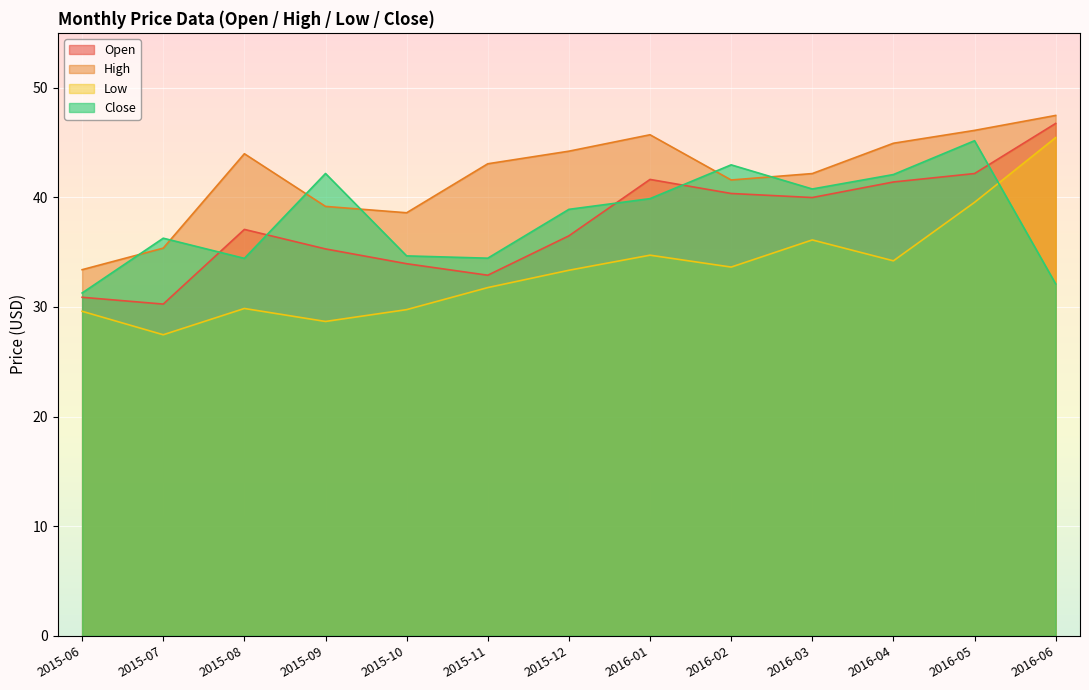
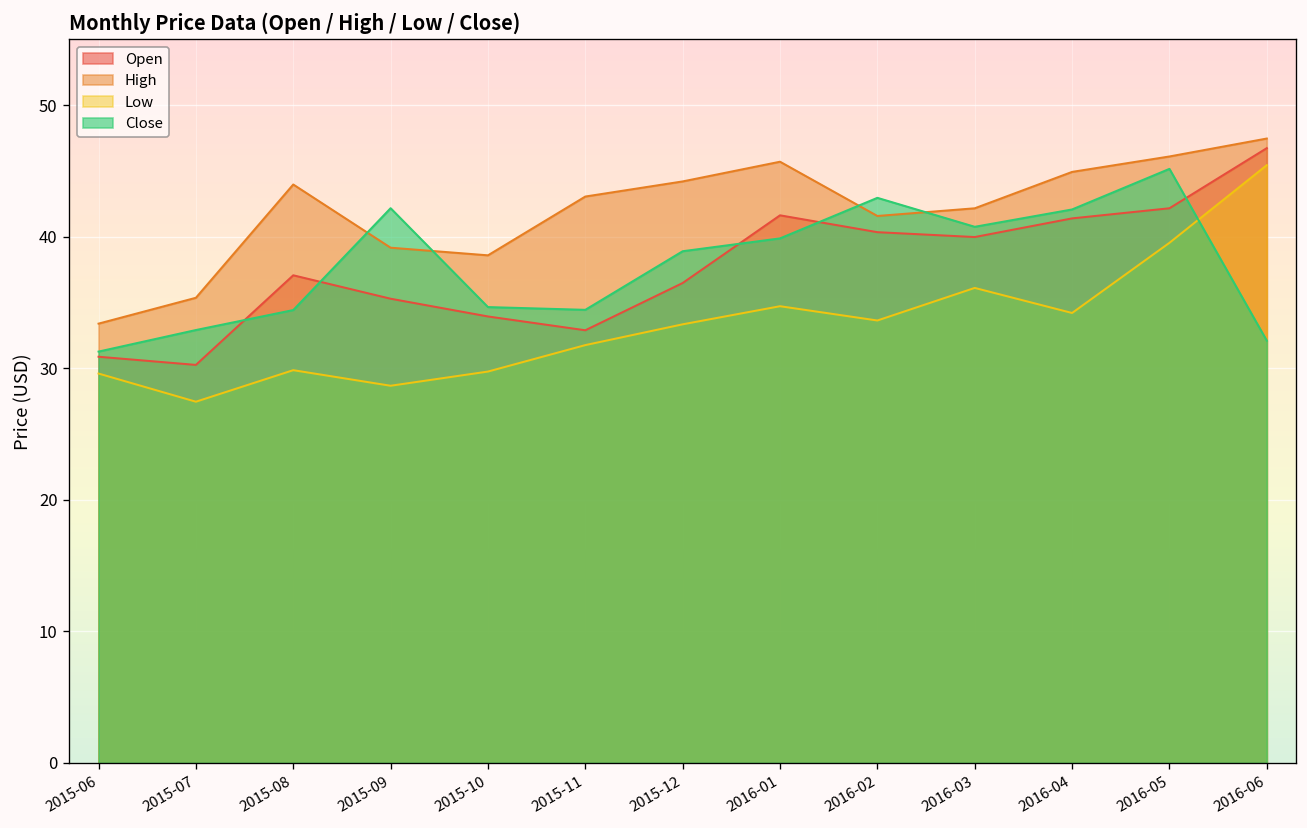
  {
    "Close": {
      "2015-06": 31.3,
-     "2015-07": 36.3,
+     "2015-07": 32.9,
      "2015-08": 34.4,
      "2015-09": 42.2,
      "2015-10": 34.7,
      "2015-11": 34.4,
      "2015-12": 38.9,
      "2016-01": 39.9,
      "2016-02": 43.0,
      "2016-03": 40.8,
      "2016-04": 42.1,
      "2016-05": 45.2,
      "2016-06": 32.1
    }
  }
